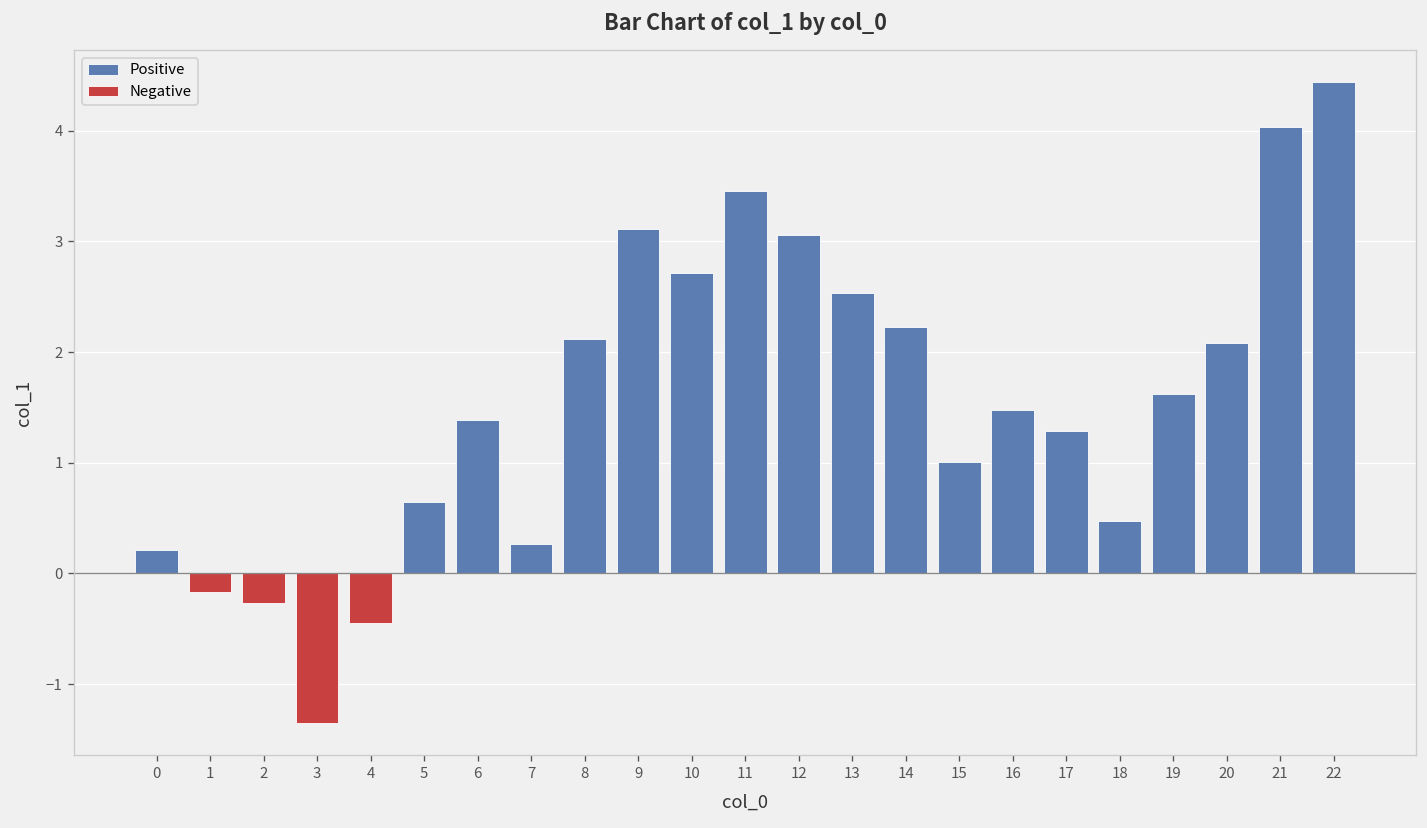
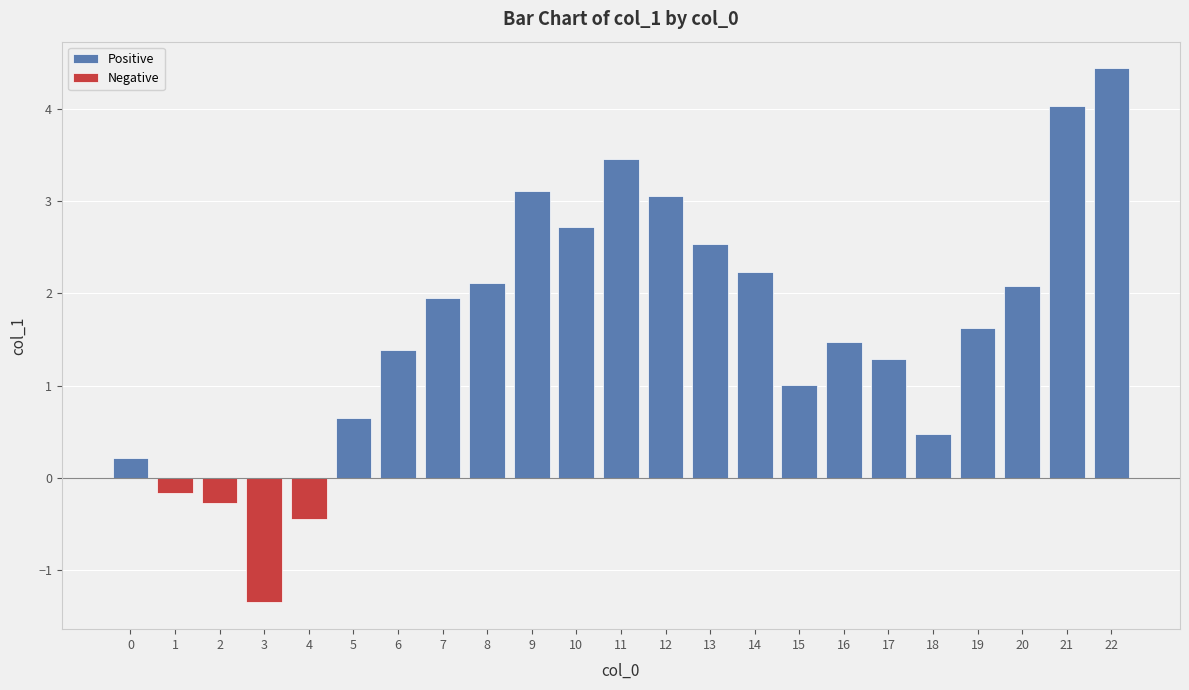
  {
    "Positive": {
      "0": 0.2,
      "5": 0.6,
      "6": 1.4,
-     "7": 0.3,
+     "7": 1.9,
      "8": 2.1,
      "9": 3.1,
      "10": 2.7,
      "11": 3.5,
      "12": 3.1,
      "13": 2.5,
      "14": 2.2,
      "15": 1.0,
      "16": 1.5,
      "17": 1.3,
      "18": 0.5,
      "19": 1.6,
      "20": 2.1,
      "21": 4.0,
      "22": 4.4
    },
    "Negative": {
      "1": -0.2,
      "2": -0.3,
      "3": -1.4,
      "4": -0.5
    }
  }
